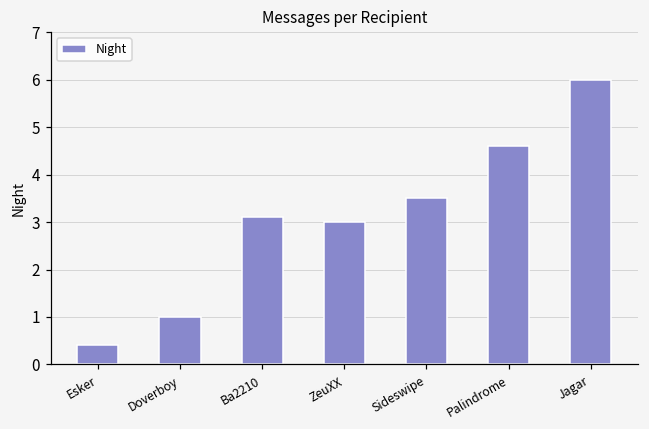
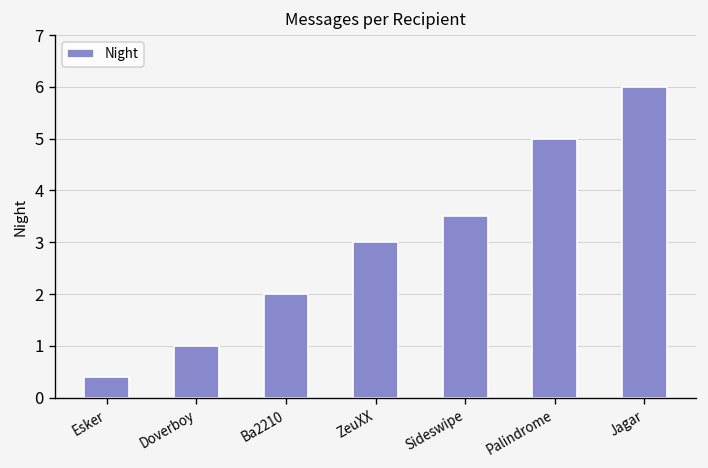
  {
    "Esker": 0.4,
    "Doverboy": 1.0,
-   "Ba2210": 3.1,
+   "Ba2210": 2.0,
    "ZeuXX": 3.0,
    "Sideswipe": 3.5,
-   "Palindrome": 4.6,
+   "Palindrome": 5.0,
    "Jagar": 6.0
  }
